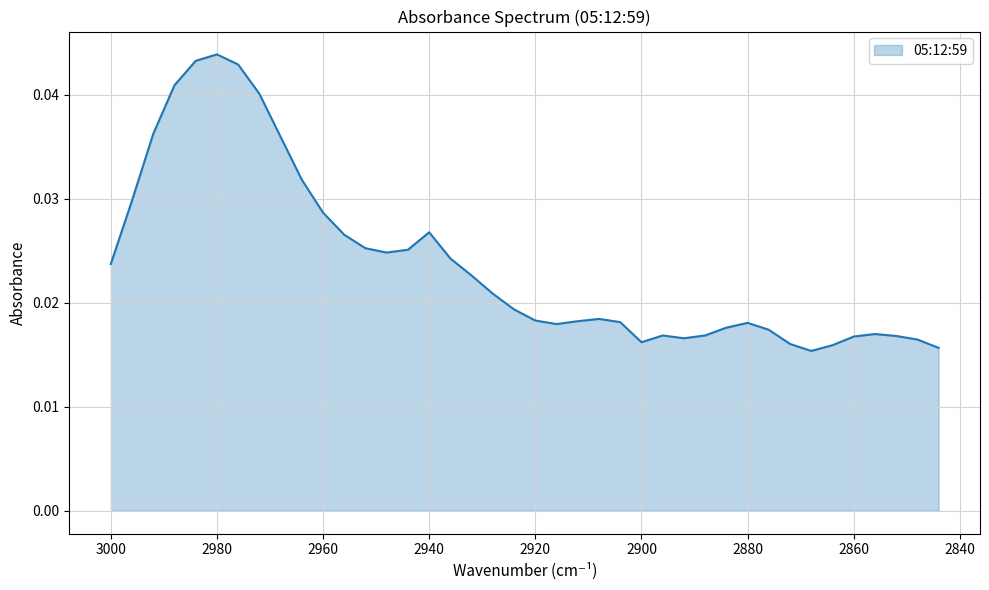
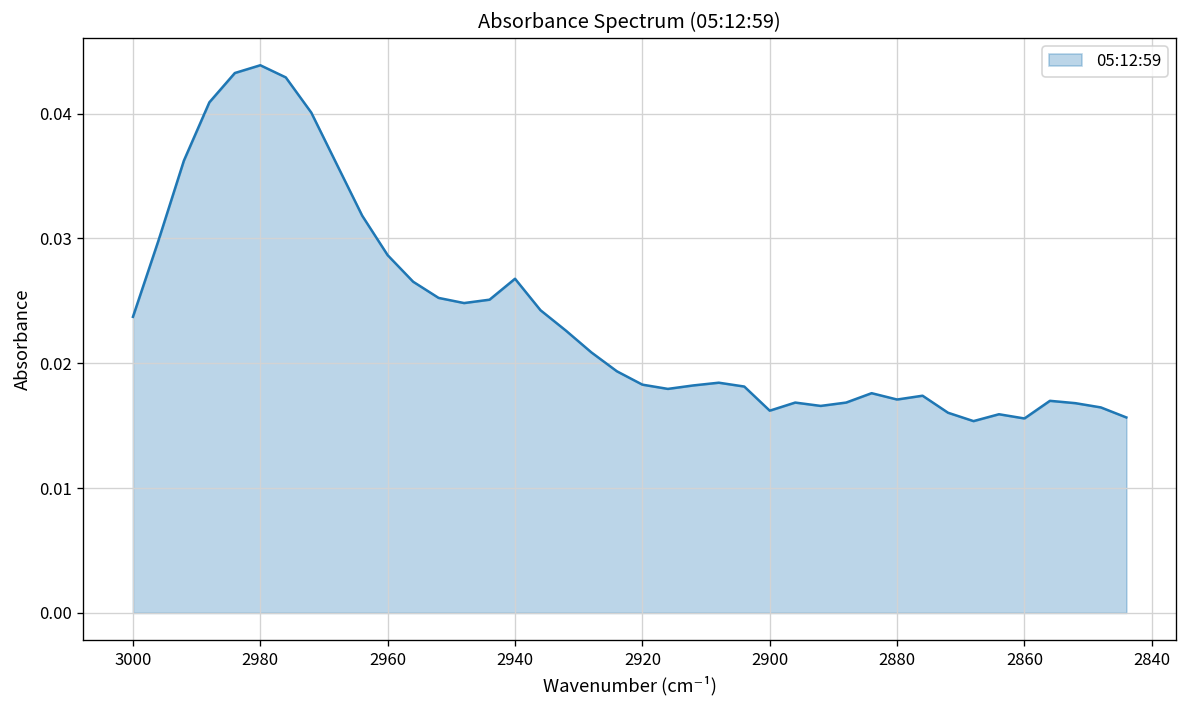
  {
    "3000": 0.0237,
    "2980": 0.0439,
    "2960": 0.0287,
    "2940": 0.0268,
    "2920": 0.0183,
    "2900": 0.0162,
-   "2880": 0.0181,
-   "2860": 0.0167
+   "2880": 0.0171,
+   "2860": 0.0156
  }
